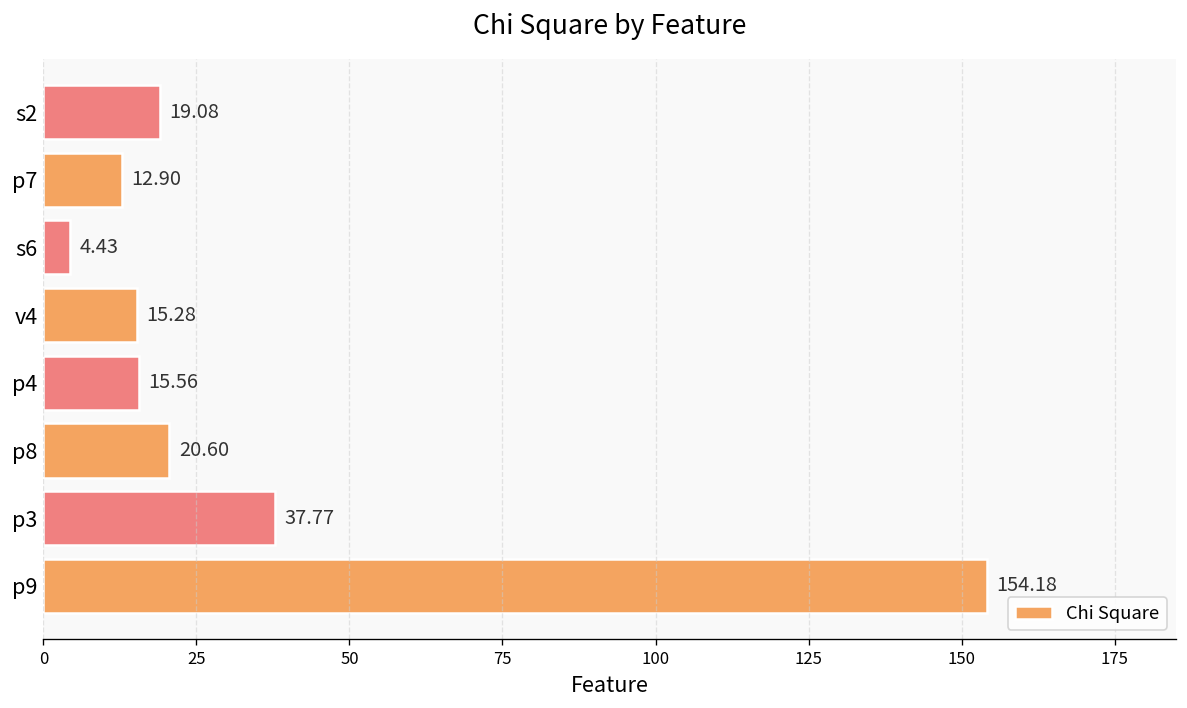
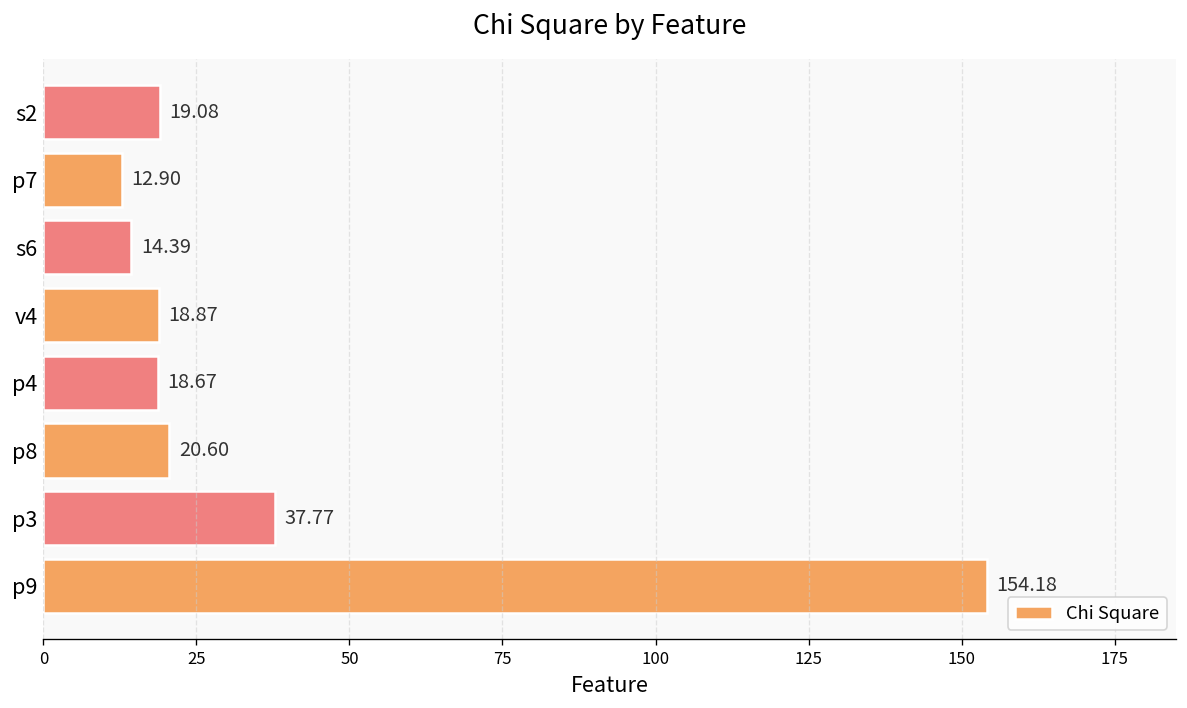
  {
    "s2": 19.08,
    "p7": 12.90,
-   "s6": 4.43,
-   "v4": 15.28,
-   "p4": 15.56,
+   "s6": 14.39,
+   "v4": 18.87,
+   "p4": 18.67,
    "p8": 20.60,
    "p3": 37.77
  }
